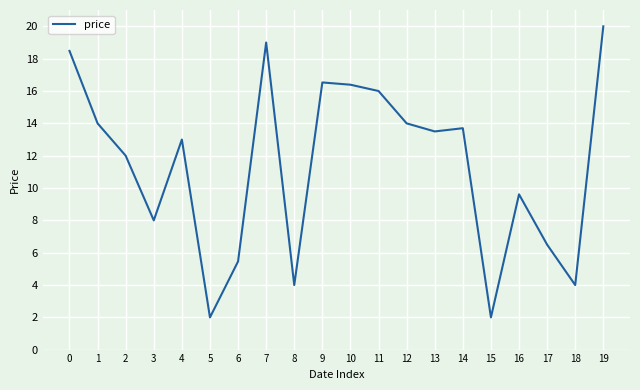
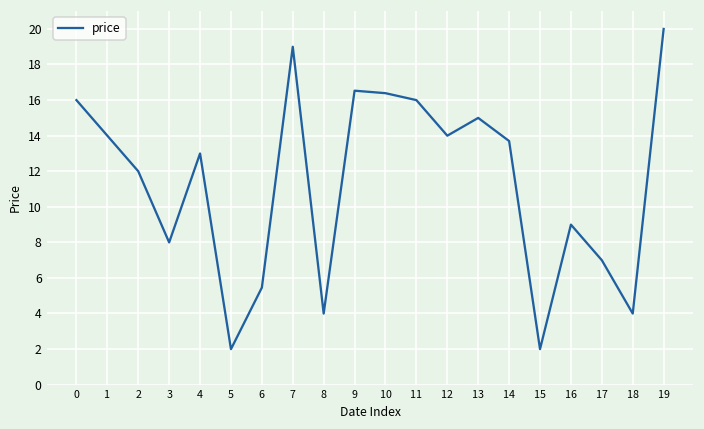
  {
-   "0": 18.5,
+   "0": 16.0,
    "1": 14.0,
    "2": 12.0,
    "3": 8.0,
    "4": 13.0,
    "5": 2.0,
    "6": 5.5,
    "7": 19.0,
    "8": 4.0,
    "9": 16.5,
    "10": 16.4,
    "11": 16.0,
    "12": 14.0,
-   "13": 13.5,
+   "13": 15.0,
    "14": 13.7,
    "15": 2.0,
-   "16": 9.6,
-   "17": 6.5,
+   "16": 9.0,
+   "17": 7.0,
    "18": 4.0,
    "19": 20.0
  }
